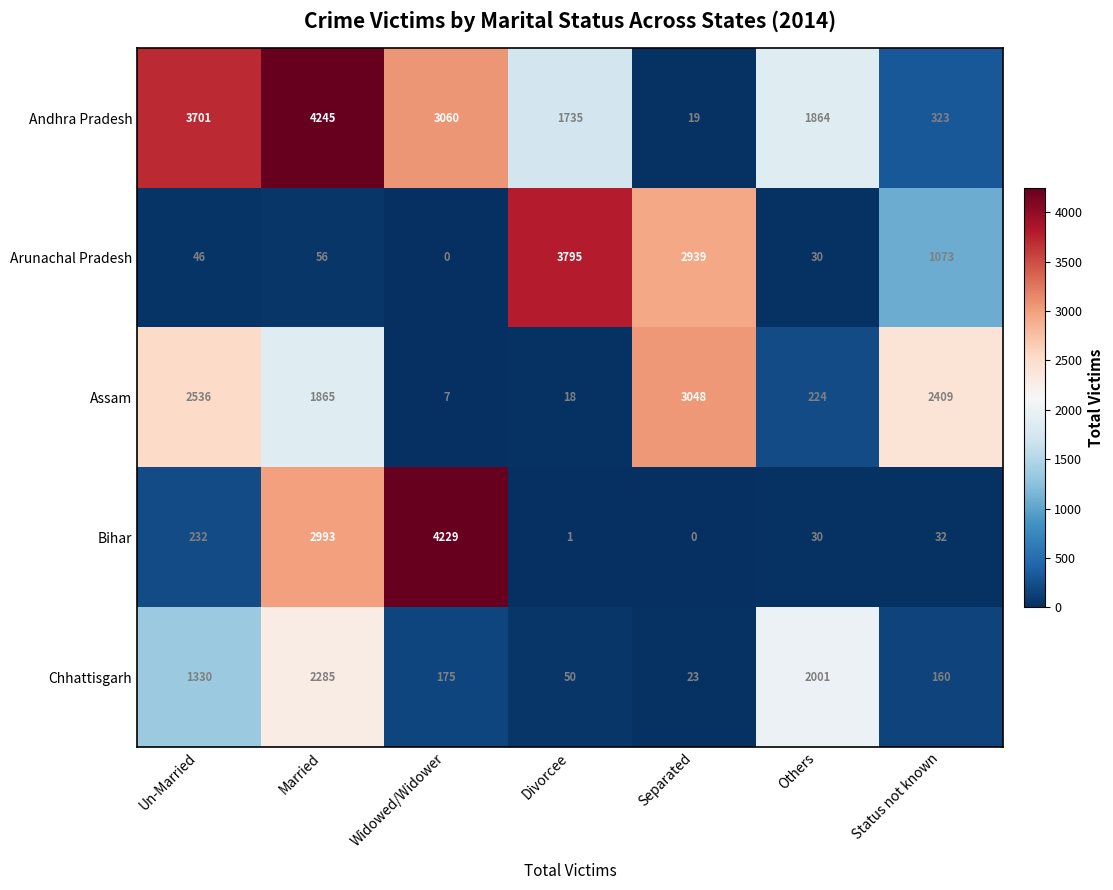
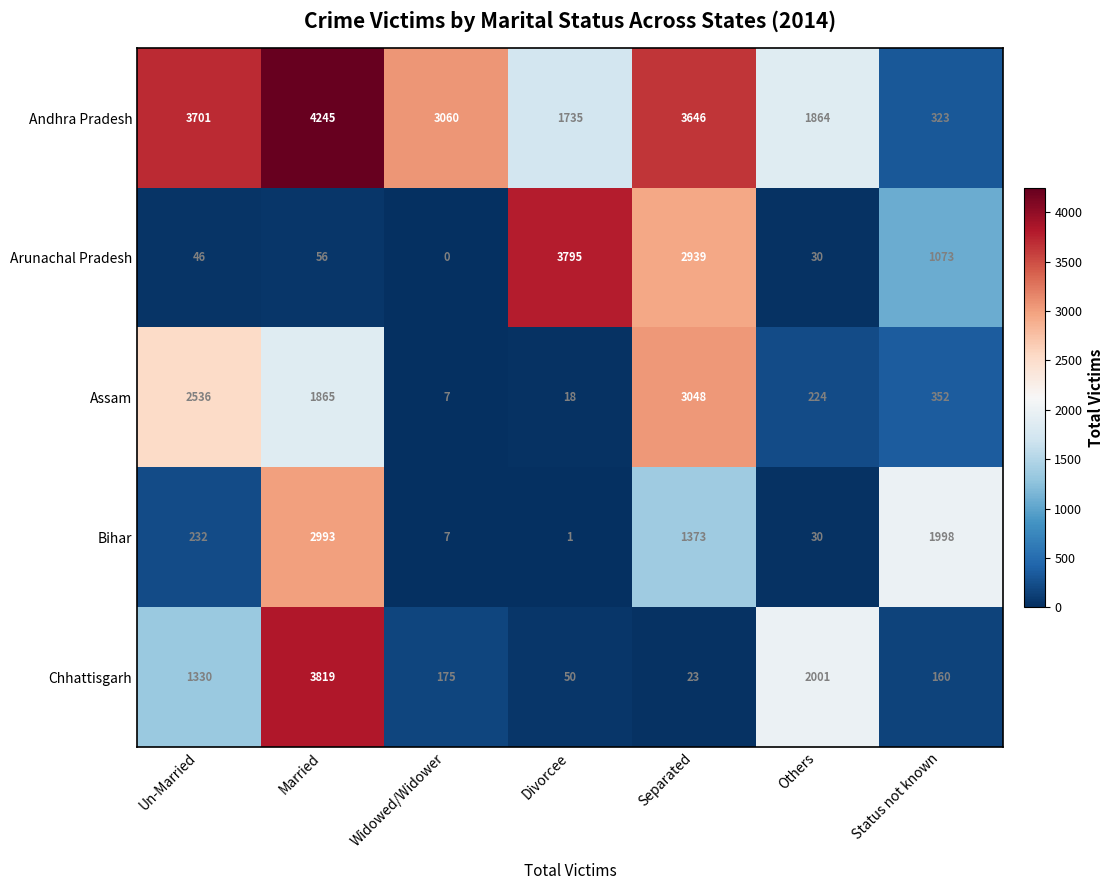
  {
    "Andhra Pradesh": {
      "Un-Married": 3701,
      "Married": 4245,
      "Widowed/Widower": 3060,
      "Divorcee": 1735,
-     "Separated": 19,
+     "Separated": 3646,
      "Others": 1864,
      "Status not known": 323
    },
    "Arunachal Pradesh": {
      "Un-Married": 46,
      "Married": 56,
      "Widowed/Widower": 0,
      "Divorcee": 3795,
      "Separated": 2939,
      "Others": 30,
      "Status not known": 1073
    },
    "Assam": {
      "Un-Married": 2536,
      "Married": 1865,
      "Widowed/Widower": 7,
      "Divorcee": 18,
      "Separated": 3048,
      "Others": 224,
-     "Status not known": 2409
+     "Status not known": 352
    },
    "Bihar": {
      "Un-Married": 232,
      "Married": 2993,
-     "Widowed/Widower": 4229,
+     "Widowed/Widower": 7,
      "Divorcee": 1,
-     "Separated": 0,
+     "Separated": 1373,
      "Others": 30,
-     "Status not known": 32
+     "Status not known": 1998
    },
    "Chhattisgarh": {
      "Un-Married": 1330,
-     "Married": 2285,
+     "Married": 3819,
      "Widowed/Widower": 175,
      "Divorcee": 50,
      "Separated": 23,
      "Others": 2001,
      "Status not known": 160
    }
  }
